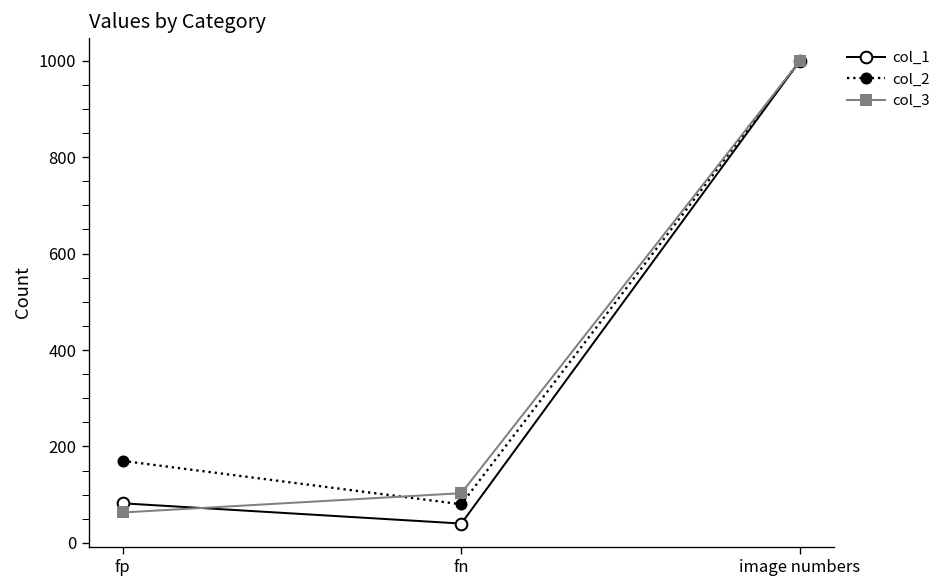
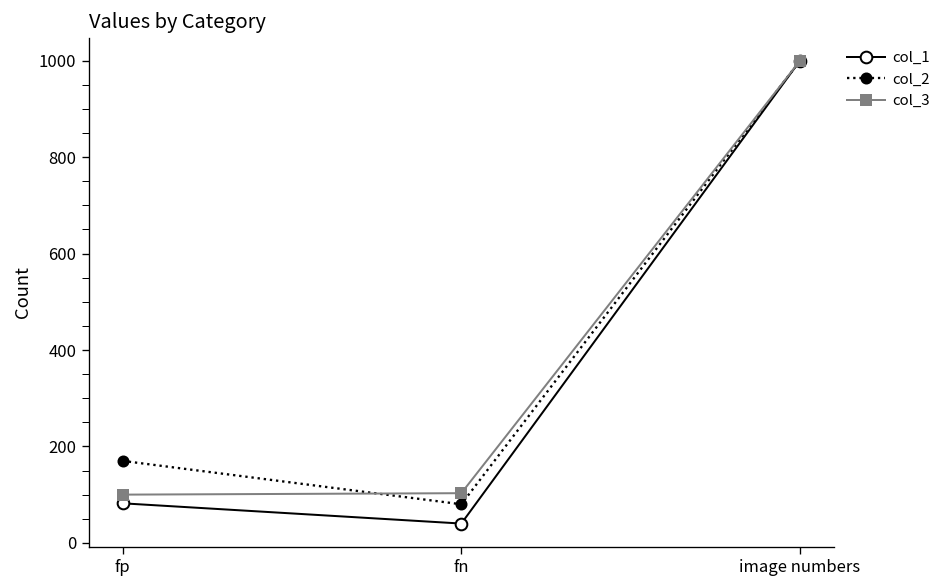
  {
    "col_3": {
-     "fp": 60,
+     "fp": 100,
      "fn": 100
    }
  }
